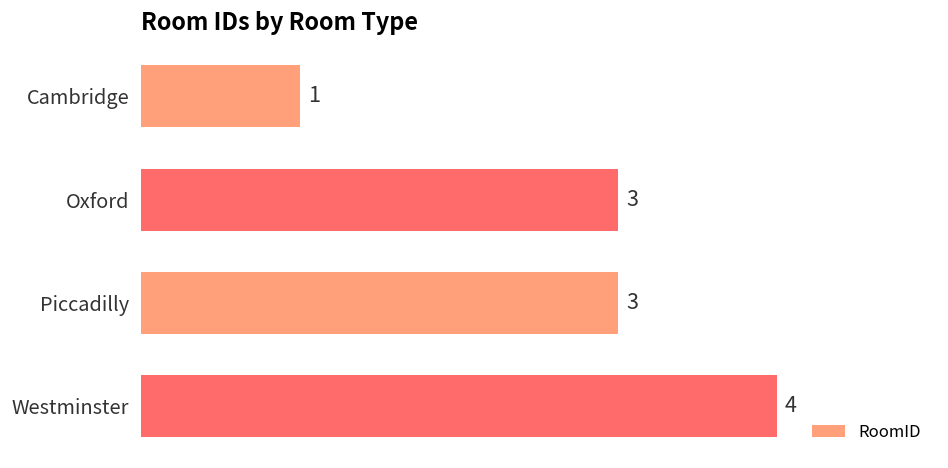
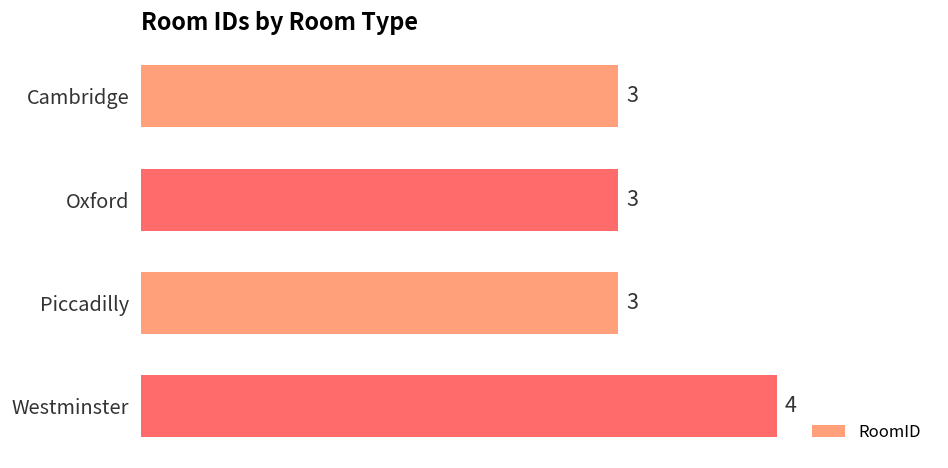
  {
-   "Cambridge": 1,
+   "Cambridge": 3,
    "Oxford": 3,
    "Piccadilly": 3,
    "Westminster": 4
  }
